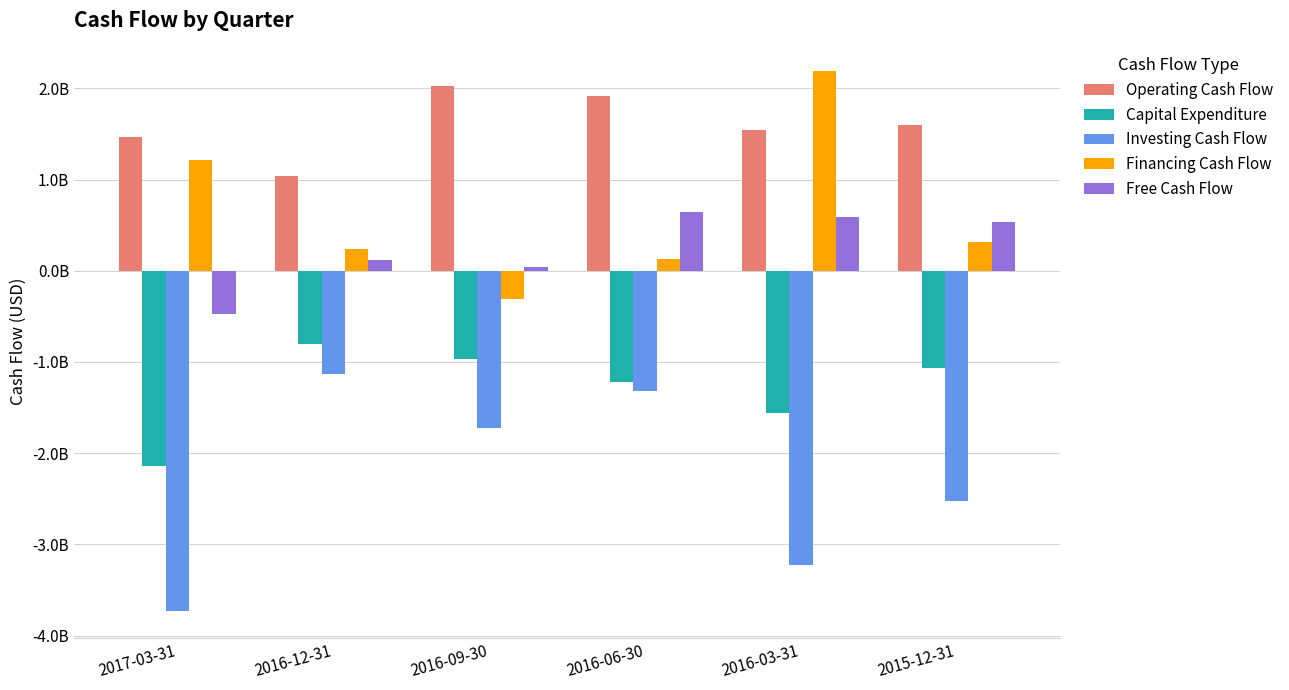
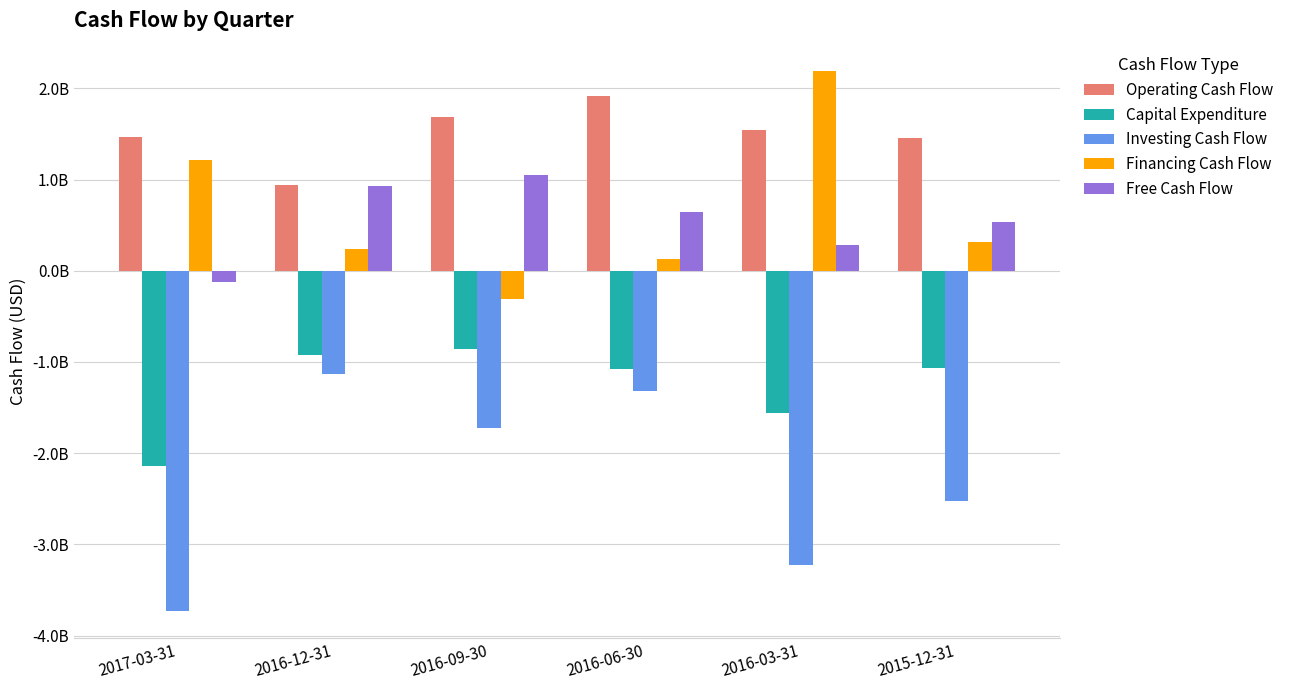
  {
    "Operating Cash Flow": {
      "2017-03-31": 1500000000,
-     "2016-12-31": 1000000000,
-     "2016-09-30": 2000000000,
+     "2016-12-31": 900000000,
+     "2016-09-30": 1700000000,
      "2016-06-30": 1900000000,
      "2016-03-31": 1500000000,
-     "2015-12-31": 1600000000
+     "2015-12-31": 1500000000
    },
    "Capital Expenditure": {
      "2017-03-31": -2100000000,
-     "2016-12-31": -800000000,
-     "2016-09-30": -1000000000,
-     "2016-06-30": -1200000000,
+     "2016-12-31": -900000000,
+     "2016-09-30": -900000000,
+     "2016-06-30": -1100000000,
      "2016-03-31": -1600000000,
      "2015-12-31": -1100000000
    },
    "Investing Cash Flow": {
      "2017-03-31": -3700000000,
      "2016-12-31": -1100000000,
      "2016-09-30": -1700000000,
      "2016-06-30": -1300000000,
      "2016-03-31": -3200000000,
      "2015-12-31": -2500000000
    },
    "Financing Cash Flow": {
      "2017-03-31": 1200000000,
      "2016-12-31": 200000000,
      "2016-09-30": -300000000,
      "2016-06-30": 100000000,
      "2016-03-31": 2200000000,
      "2015-12-31": 300000000
    },
    "Free Cash Flow": {
-     "2017-03-31": -500000000,
-     "2016-12-31": 100000000,
-     "2016-09-30": 0,
+     "2017-03-31": -100000000,
+     "2016-12-31": 900000000,
+     "2016-09-30": 1100000000,
      "2016-06-30": 600000000,
-     "2016-03-31": 600000000,
+     "2016-03-31": 300000000,
      "2015-12-31": 500000000
    }
  }
